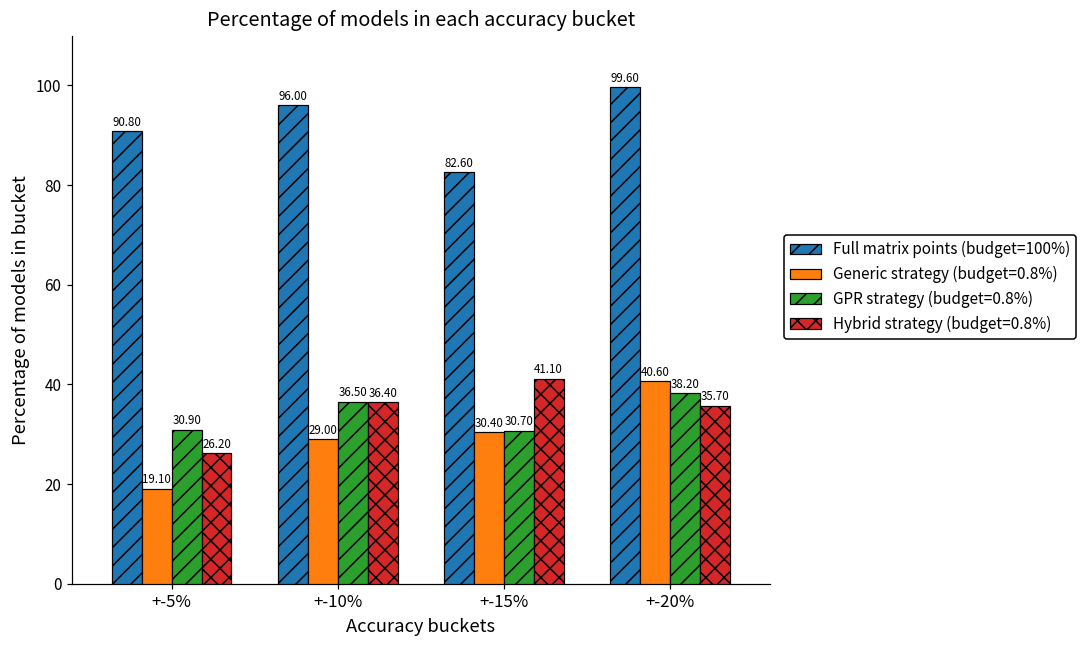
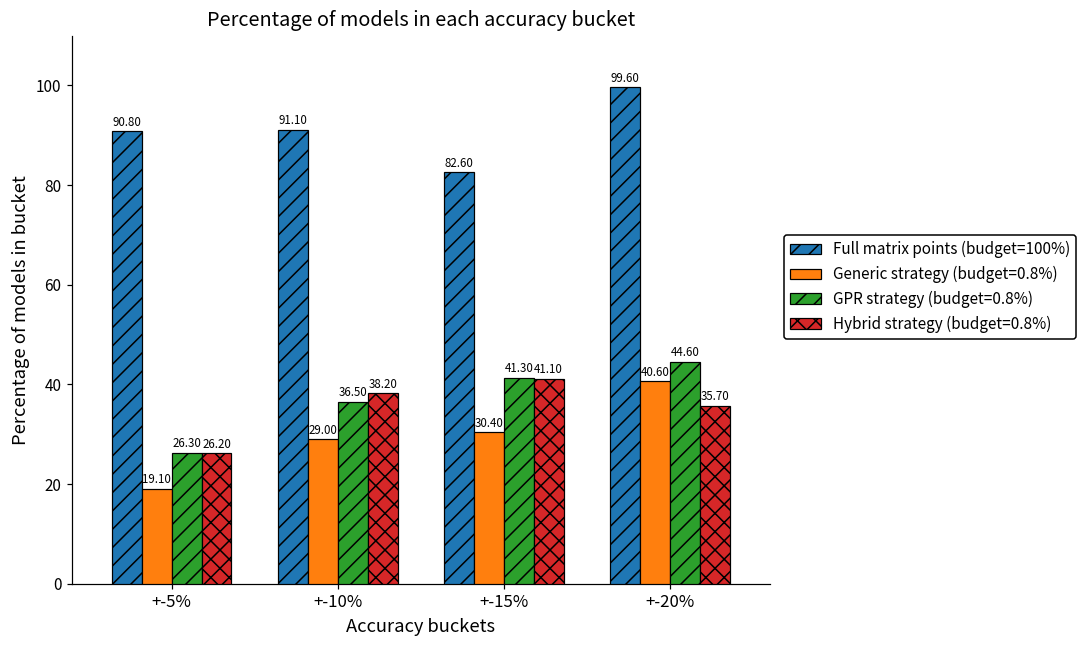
  {
    "Full matrix points (budget=100%)": {
      "+-5%": 90.80,
-     "+-10%": 96.00,
+     "+-10%": 91.10,
      "+-15%": 82.60,
      "+-20%": 99.60
    },
    "Generic strategy (budget=0.8%)": {
      "+-5%": 19.10,
      "+-10%": 29.00,
      "+-15%": 30.40,
      "+-20%": 40.60
    },
    "GPR strategy (budget=0.8%)": {
-     "+-5%": 30.90,
+     "+-5%": 26.30,
      "+-10%": 36.50,
-     "+-15%": 30.70,
-     "+-20%": 38.20
+     "+-15%": 41.30,
+     "+-20%": 44.60
    },
    "Hybrid strategy (budget=0.8%)": {
      "+-5%": 26.20,
-     "+-10%": 36.40,
+     "+-10%": 38.20,
      "+-15%": 41.10,
      "+-20%": 35.70
    }
  }
